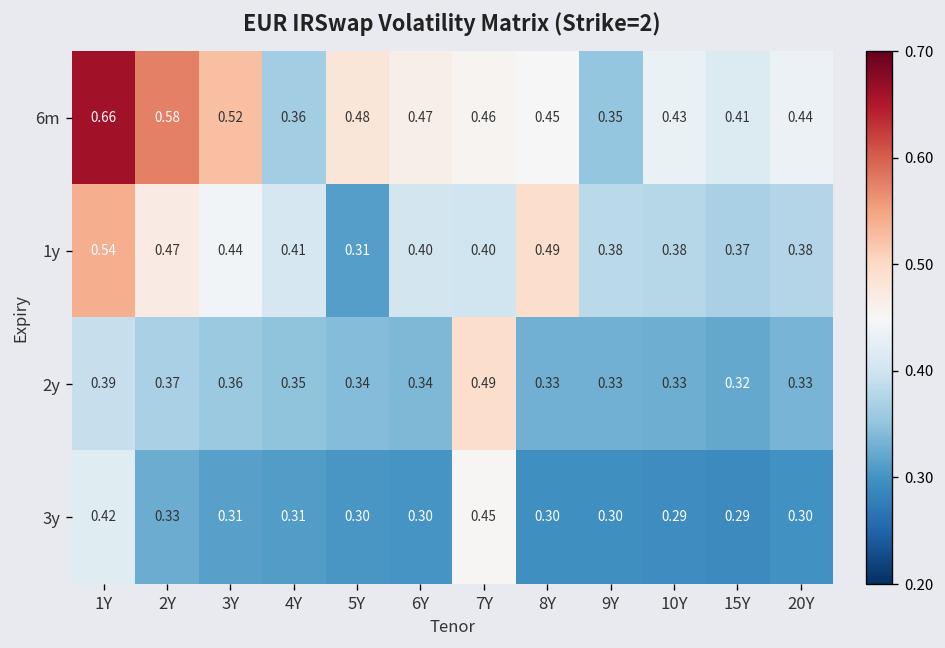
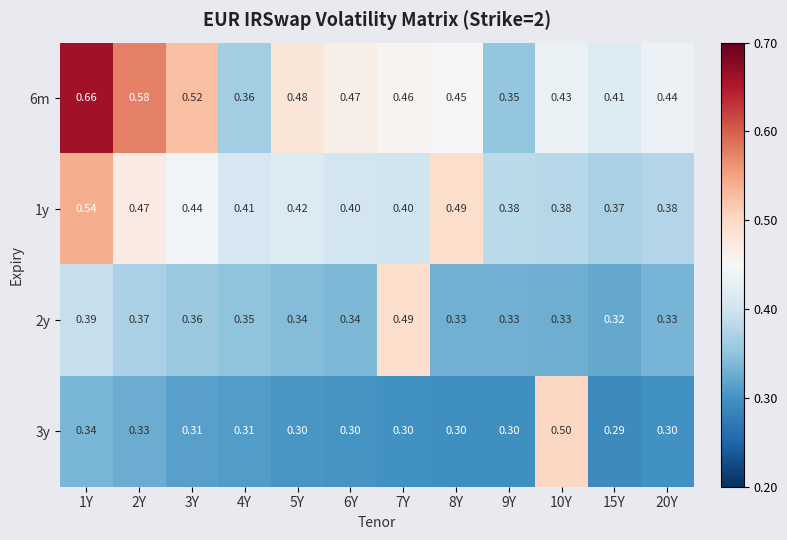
  {
    "6m": {
      "1Y": 0.66,
      "2Y": 0.58,
      "3Y": 0.52,
      "4Y": 0.36,
      "5Y": 0.48,
      "6Y": 0.47,
      "7Y": 0.46,
      "8Y": 0.45,
      "9Y": 0.35,
      "10Y": 0.43,
      "15Y": 0.41,
      "20Y": 0.44
    },
    "1y": {
      "1Y": 0.54,
      "2Y": 0.47,
      "3Y": 0.44,
      "4Y": 0.41,
-     "5Y": 0.31,
+     "5Y": 0.42,
      "6Y": 0.40,
      "7Y": 0.40,
      "8Y": 0.49,
      "9Y": 0.38,
      "10Y": 0.38,
      "15Y": 0.37,
      "20Y": 0.38
    },
    "2y": {
      "1Y": 0.39,
      "2Y": 0.37,
      "3Y": 0.36,
      "4Y": 0.35,
      "5Y": 0.34,
      "6Y": 0.34,
      "7Y": 0.49,
      "8Y": 0.33,
      "9Y": 0.33,
      "10Y": 0.33,
      "15Y": 0.32,
      "20Y": 0.33
    },
    "3y": {
-     "1Y": 0.42,
+     "1Y": 0.34,
      "2Y": 0.33,
      "3Y": 0.31,
      "4Y": 0.31,
      "5Y": 0.30,
      "6Y": 0.30,
-     "7Y": 0.45,
+     "7Y": 0.30,
      "8Y": 0.30,
      "9Y": 0.30,
-     "10Y": 0.29,
+     "10Y": 0.50,
      "15Y": 0.29,
      "20Y": 0.30
    }
  }
